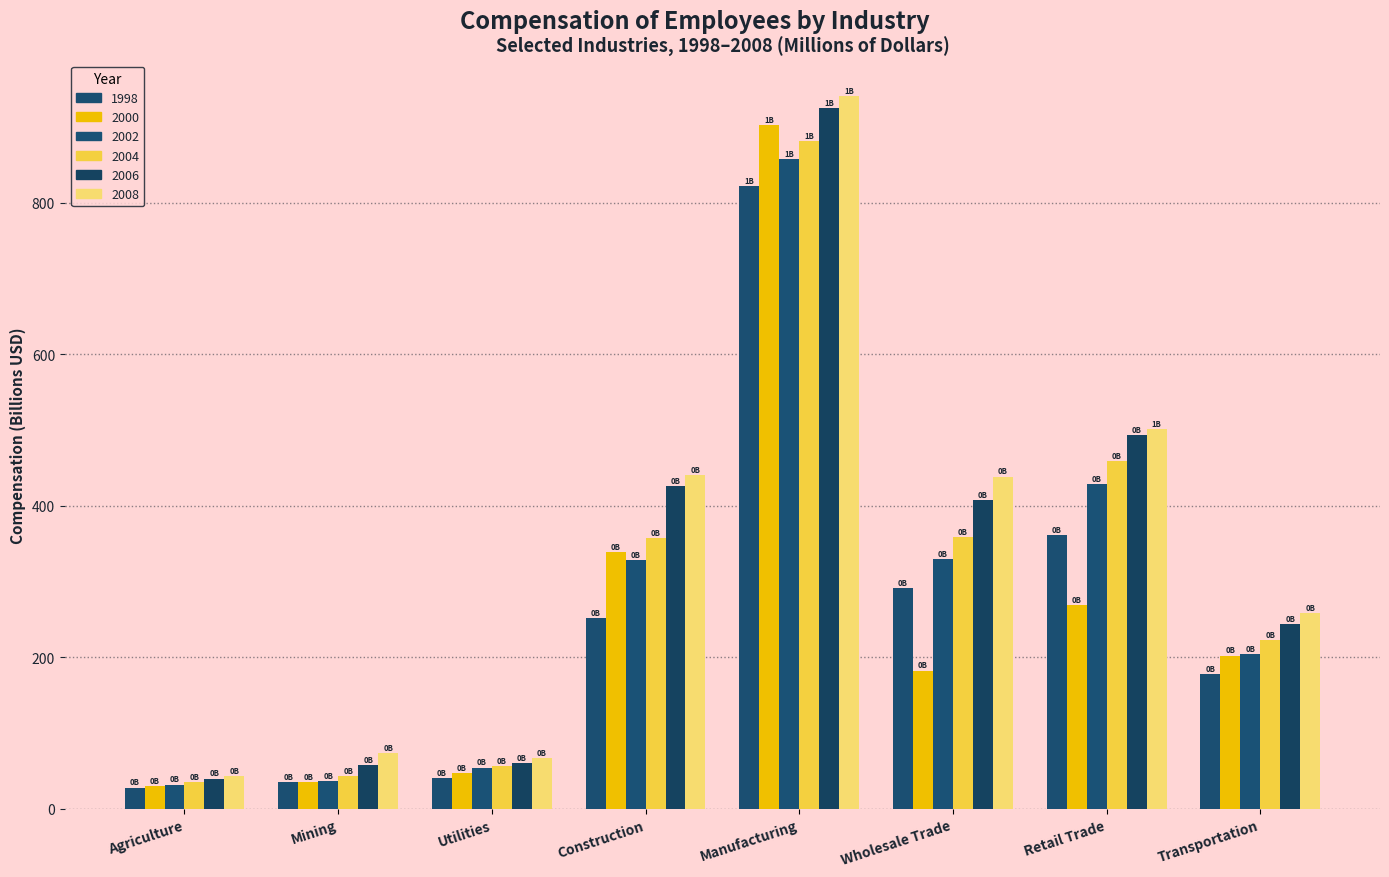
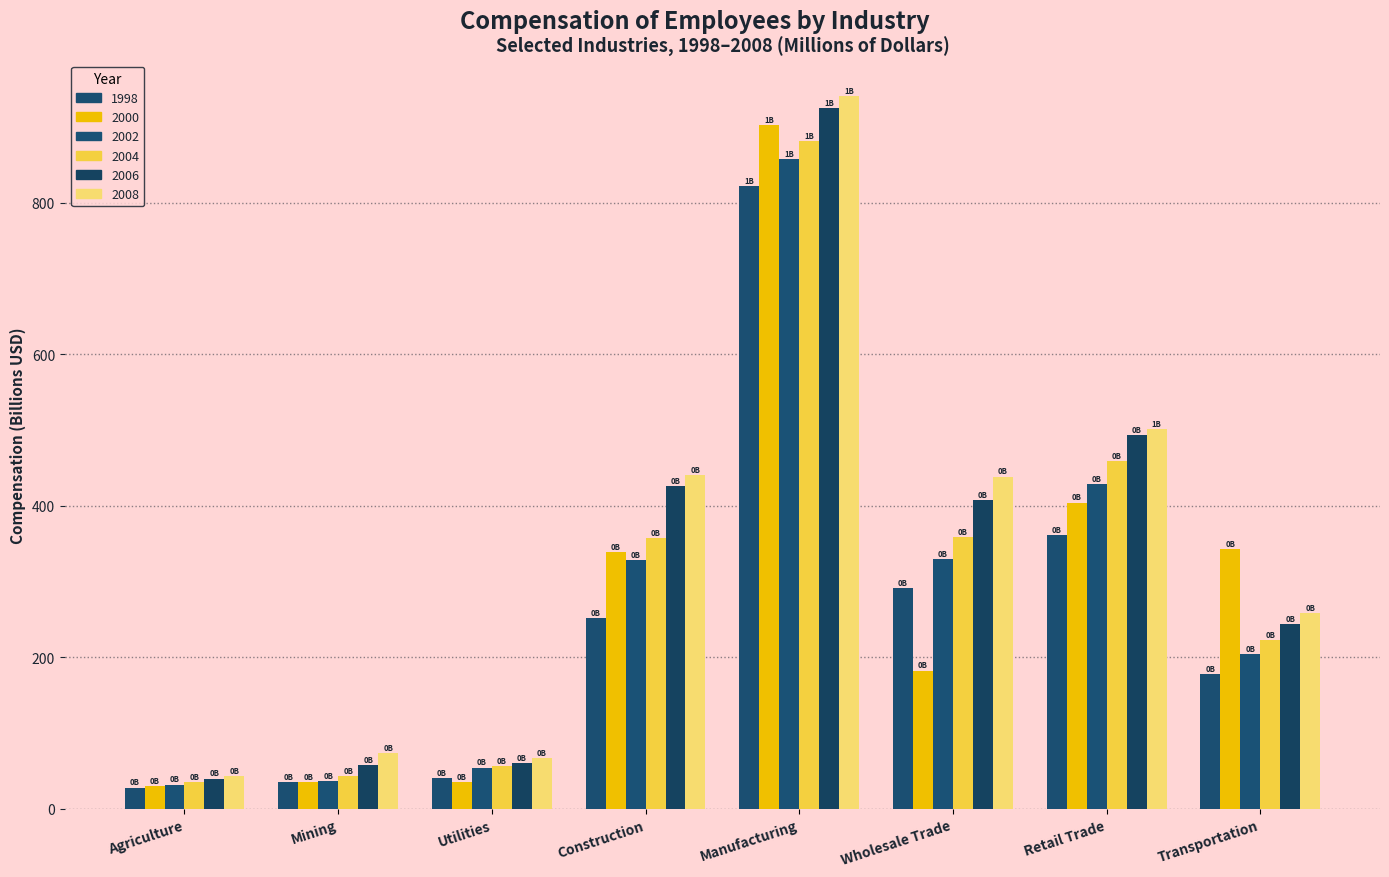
  {
    "2000": {
-     "Utilities": 50,
-     "Retail Trade": 270,
-     "Transportation": 200
+     "Utilities": 40,
+     "Retail Trade": 400,
+     "Transportation": 340
    }
  }
